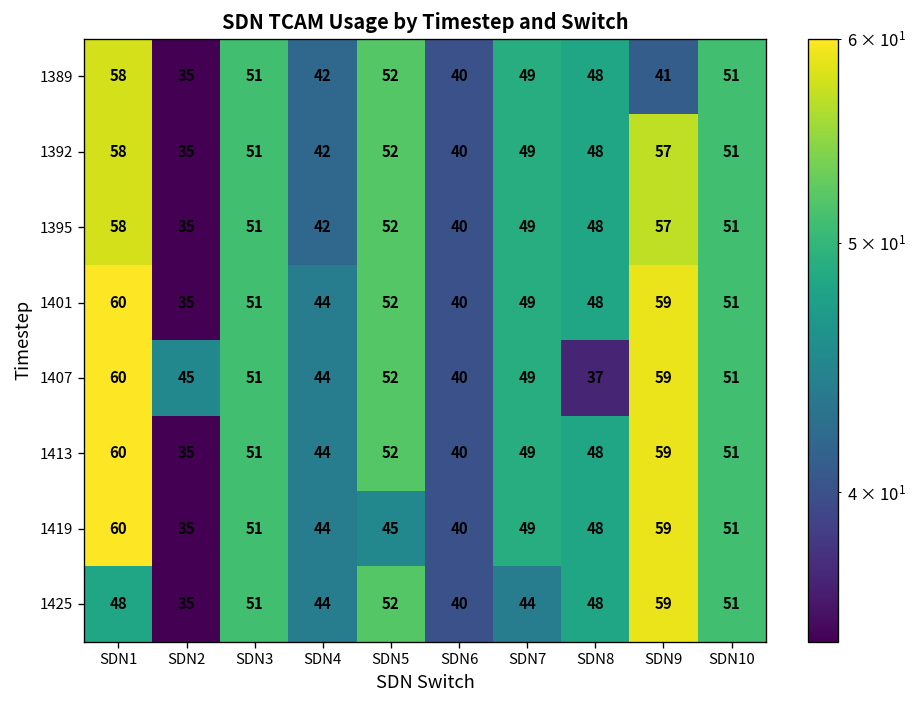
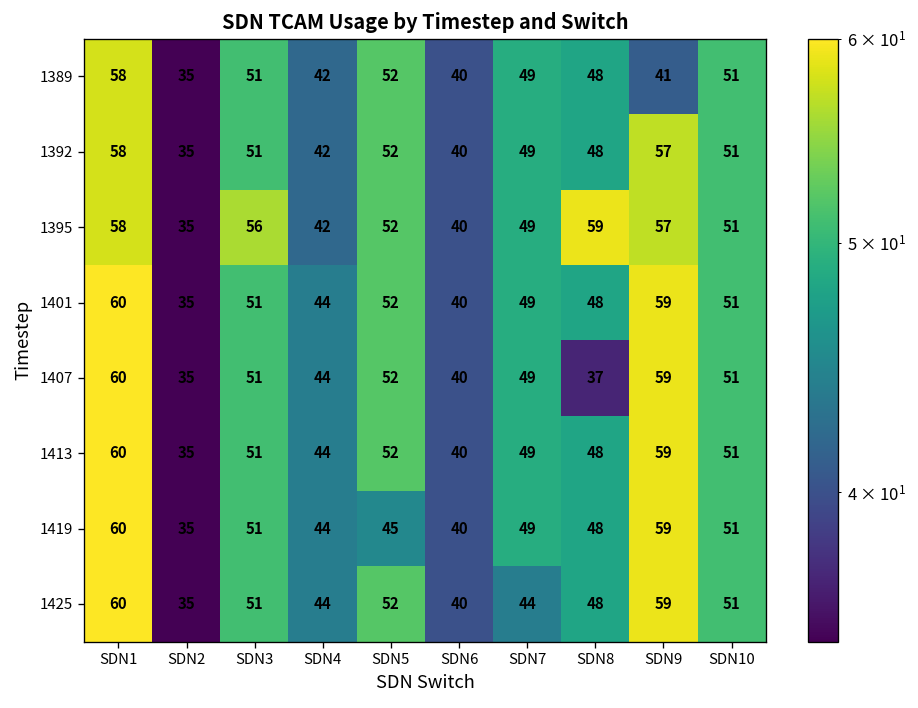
  {
    "1389": {
      "SDN1": 58,
      "SDN2": 35,
      "SDN3": 51,
      "SDN4": 42,
      "SDN5": 52,
      "SDN6": 40,
      "SDN7": 49,
      "SDN8": 48,
      "SDN9": 41,
      "SDN10": 51
    },
    "1392": {
      "SDN1": 58,
      "SDN2": 35,
      "SDN3": 51,
      "SDN4": 42,
      "SDN5": 52,
      "SDN6": 40,
      "SDN7": 49,
      "SDN8": 48,
      "SDN9": 57,
      "SDN10": 51
    },
    "1395": {
      "SDN1": 58,
      "SDN2": 35,
-     "SDN3": 51,
+     "SDN3": 56,
      "SDN4": 42,
      "SDN5": 52,
      "SDN6": 40,
      "SDN7": 49,
-     "SDN8": 48,
+     "SDN8": 59,
      "SDN9": 57,
      "SDN10": 51
    },
    "1401": {
      "SDN1": 60,
      "SDN2": 35,
      "SDN3": 51,
      "SDN4": 44,
      "SDN5": 52,
      "SDN6": 40,
      "SDN7": 49,
      "SDN8": 48,
      "SDN9": 59,
      "SDN10": 51
    },
    "1407": {
      "SDN1": 60,
-     "SDN2": 45,
+     "SDN2": 35,
      "SDN3": 51,
      "SDN4": 44,
      "SDN5": 52,
      "SDN6": 40,
      "SDN7": 49,
      "SDN8": 37,
      "SDN9": 59,
      "SDN10": 51
    },
    "1413": {
      "SDN1": 60,
      "SDN2": 35,
      "SDN3": 51,
      "SDN4": 44,
      "SDN5": 52,
      "SDN6": 40,
      "SDN7": 49,
      "SDN8": 48,
      "SDN9": 59,
      "SDN10": 51
    },
    "1419": {
      "SDN1": 60,
      "SDN2": 35,
      "SDN3": 51,
      "SDN4": 44,
      "SDN5": 45,
      "SDN6": 40,
      "SDN7": 49,
      "SDN8": 48,
      "SDN9": 59,
      "SDN10": 51
    },
    "1425": {
-     "SDN1": 48,
+     "SDN1": 60,
      "SDN2": 35,
      "SDN3": 51,
      "SDN4": 44,
      "SDN5": 52,
      "SDN6": 40,
      "SDN7": 44,
      "SDN8": 48,
      "SDN9": 59,
      "SDN10": 51
    }
  }
